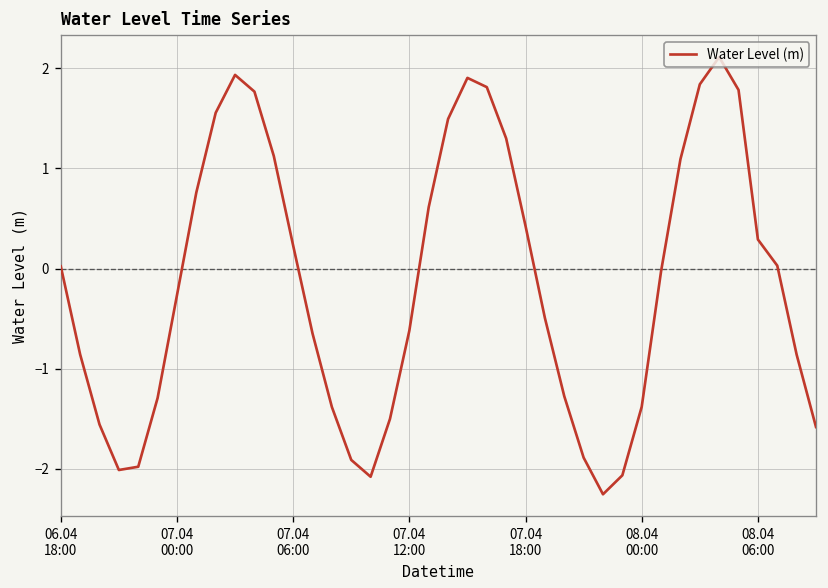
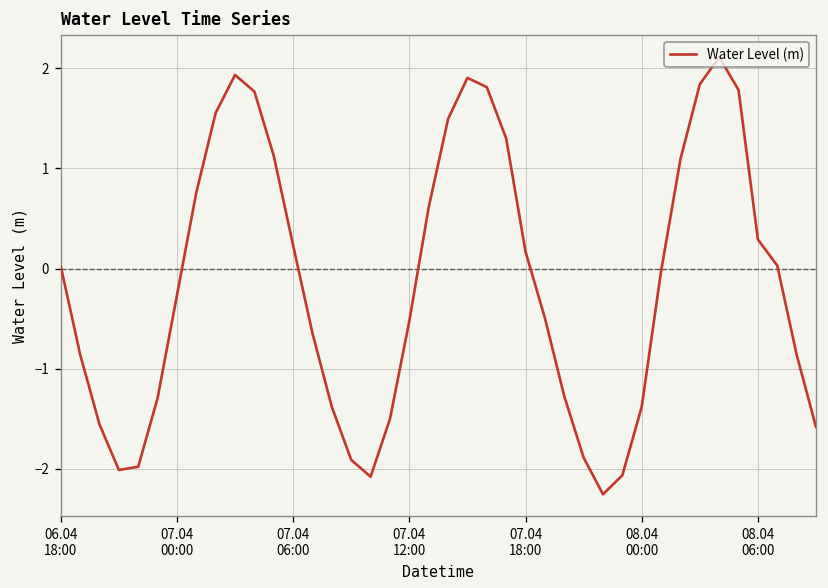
  {
    "06.04 18:00": 0.0,
    "07.04 00:00": -0.3,
    "07.04 06:00": 0.2,
-   "07.04 12:00": -0.6,
-   "07.04 18:00": 0.4,
+   "07.04 12:00": -0.5,
+   "07.04 18:00": 0.2,
    "08.04 00:00": -1.4,
    "08.04 06:00": 0.3
  }
